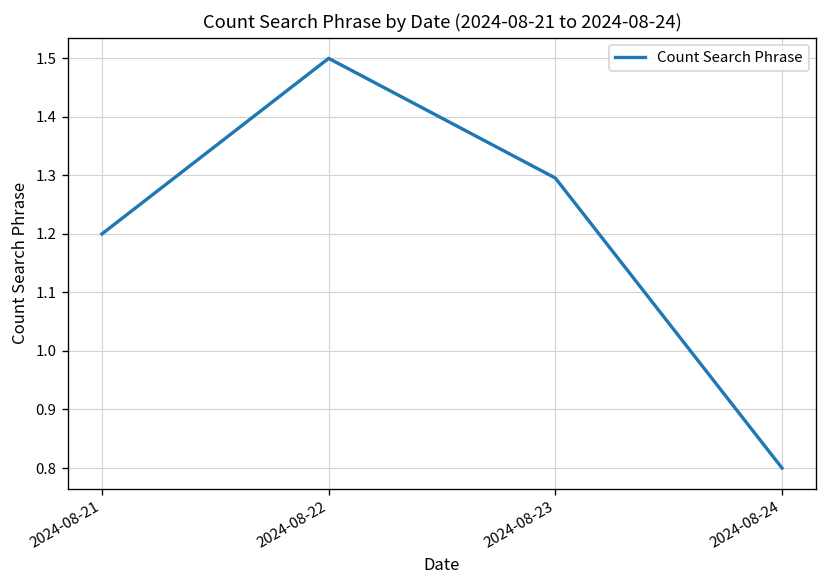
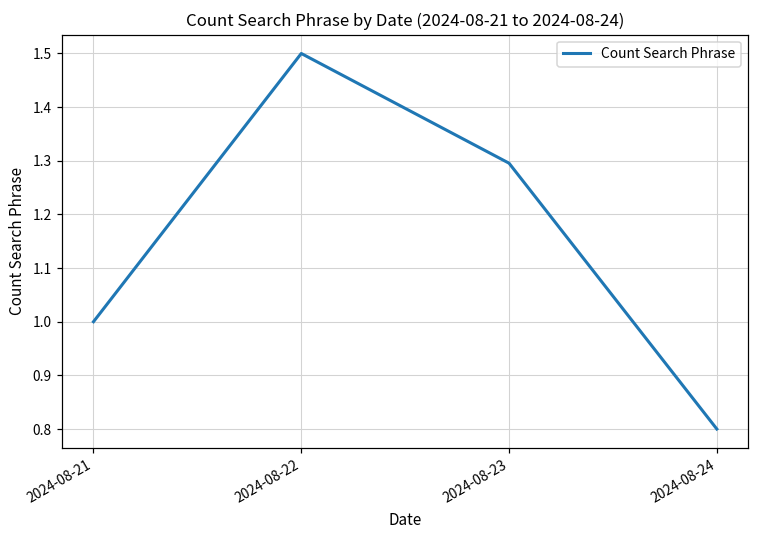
  {
-   "2024-08-21": 1.2,
+   "2024-08-21": 1.0,
    "2024-08-22": 1.5,
    "2024-08-23": 1.3,
    "2024-08-24": 0.8
  }
